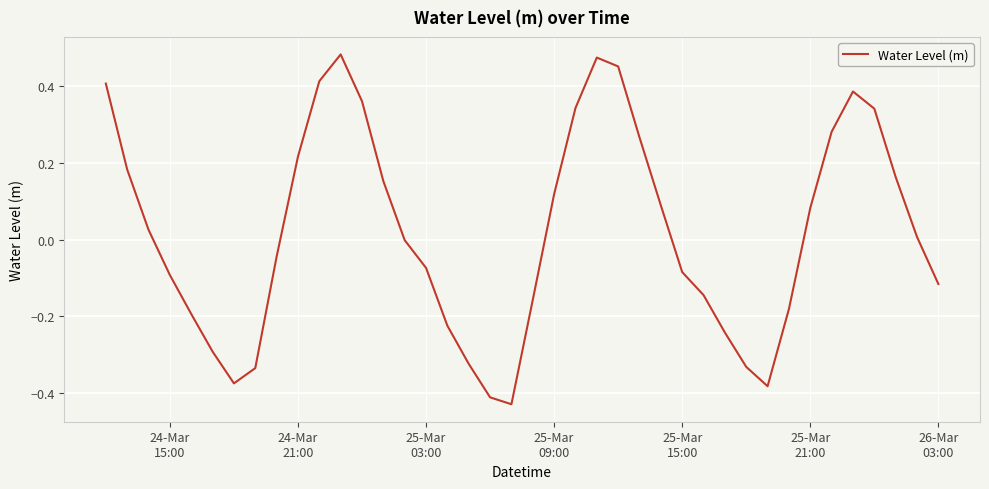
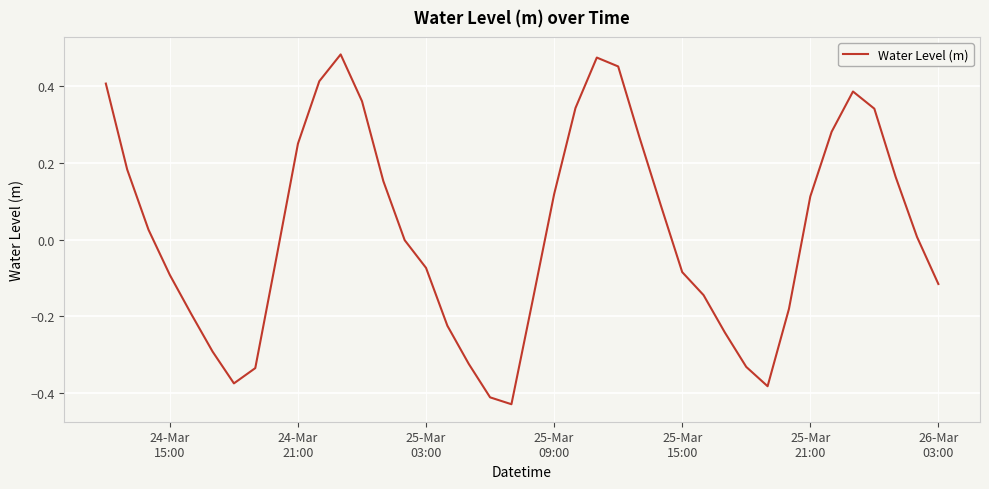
  {
    "24-Mar 15:00": -0.09,
-   "24-Mar 21:00": 0.22,
+   "24-Mar 21:00": 0.25,
    "25-Mar 03:00": -0.07,
    "25-Mar 09:00": 0.12,
    "25-Mar 15:00": -0.08,
-   "25-Mar 21:00": 0.08,
+   "25-Mar 21:00": 0.11,
    "26-Mar 03:00": -0.12
  }
